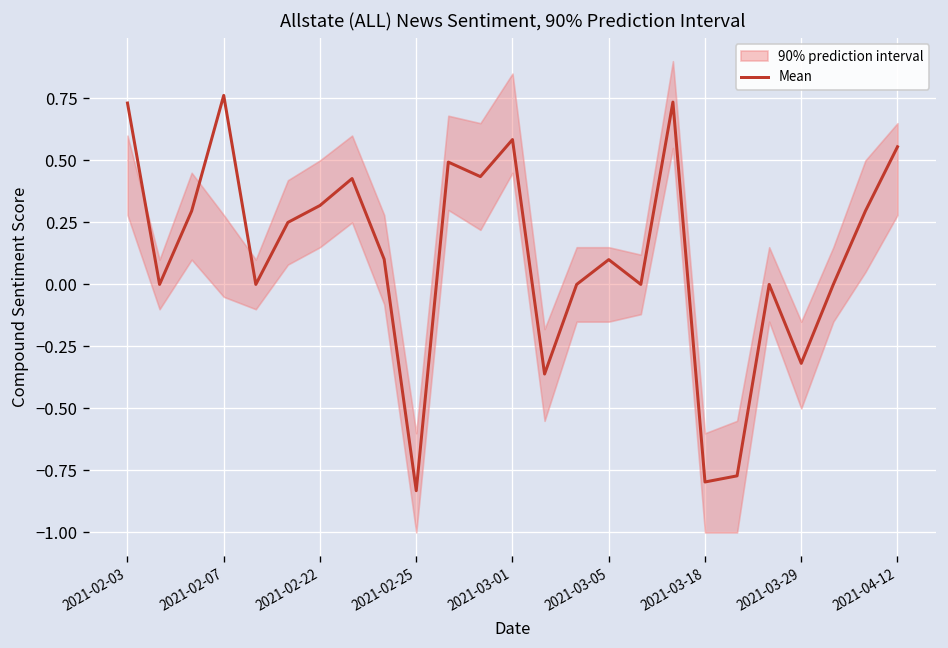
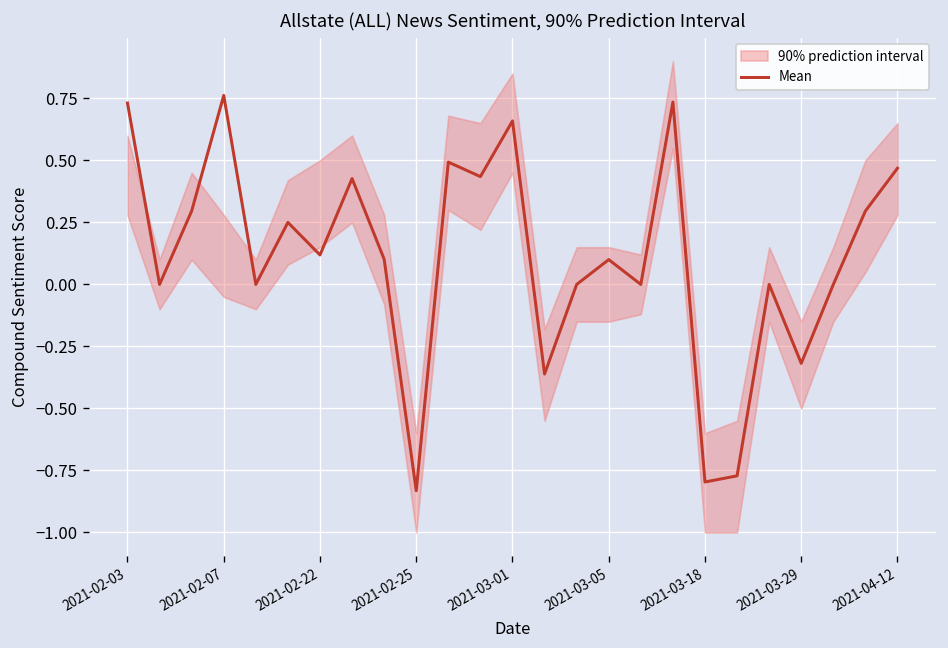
  {
    "Mean": {
      "2021-02-03": 0.73,
      "2021-02-07": 0.76,
-     "2021-02-22": 0.32,
+     "2021-02-22": 0.12,
      "2021-02-25": -0.83,
-     "2021-03-01": 0.58,
+     "2021-03-01": 0.66,
      "2021-03-05": 0.10,
      "2021-03-18": -0.80,
      "2021-03-29": -0.32,
-     "2021-04-12": 0.55
+     "2021-04-12": 0.47
    }
  }
